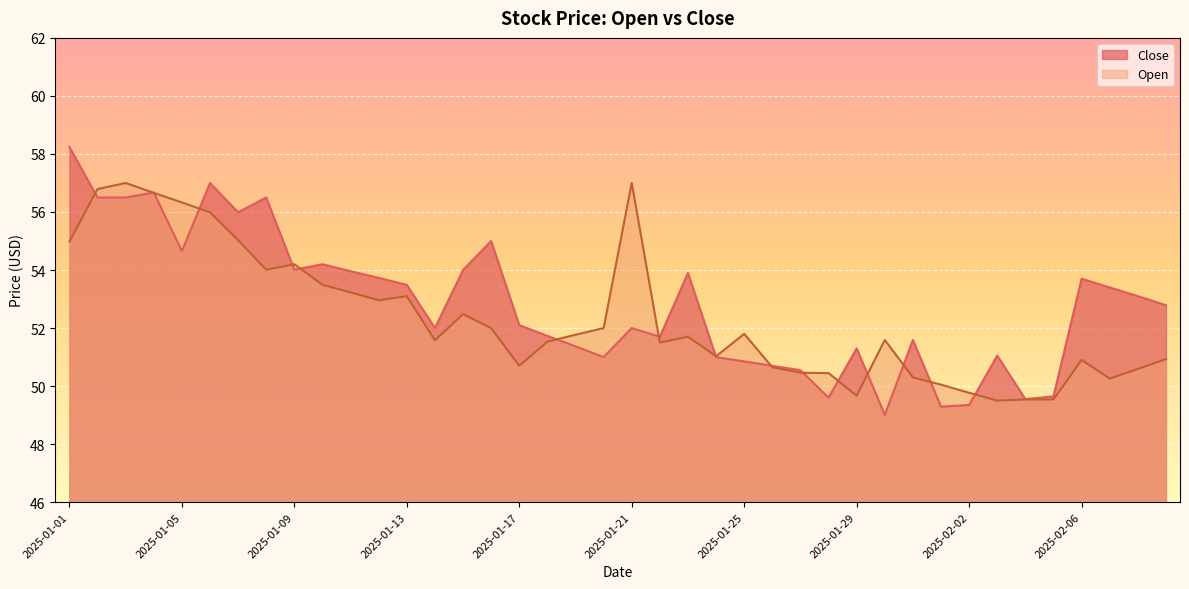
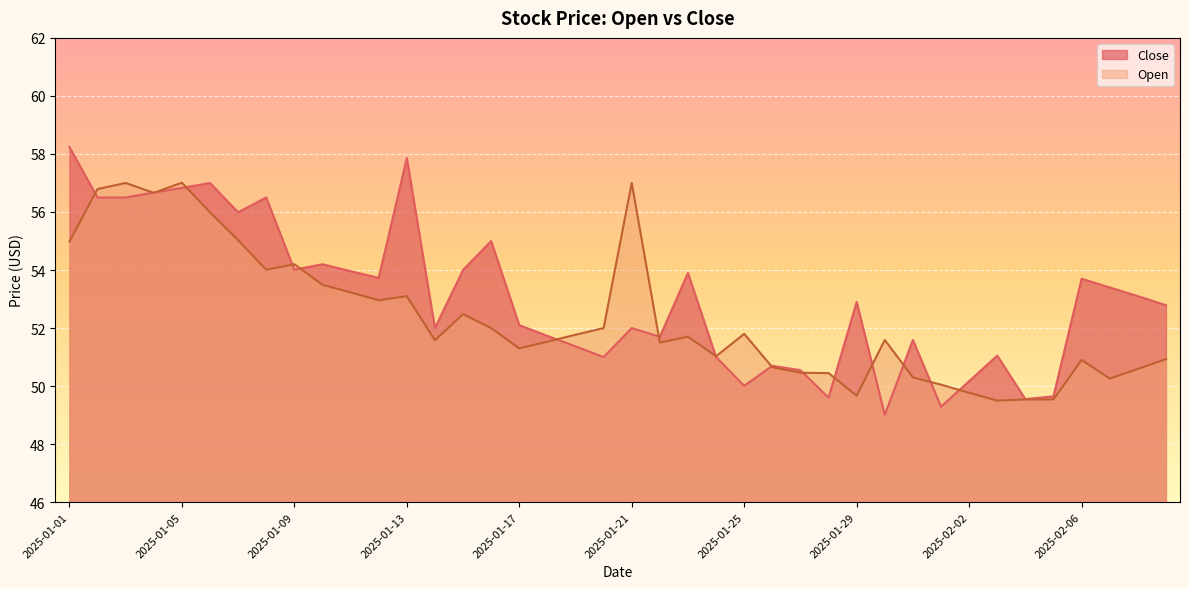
  {
    "Close": {
      "2025-01-01": 58.2,
-     "2025-01-05": 54.7,
+     "2025-01-05": 56.8,
      "2025-01-09": 54.0,
-     "2025-01-13": 53.5,
+     "2025-01-13": 57.9,
      "2025-01-17": 52.1,
      "2025-01-21": 52.0,
-     "2025-01-25": 50.9,
-     "2025-01-29": 51.3,
-     "2025-02-02": 49.4,
+     "2025-01-25": 50.0,
+     "2025-01-29": 52.9,
+     "2025-02-02": 50.2,
      "2025-02-06": 53.7
    },
    "Open": {
      "2025-01-01": 55.0,
-     "2025-01-05": 56.3,
+     "2025-01-05": 57.0,
      "2025-01-09": 54.2,
      "2025-01-13": 53.1,
-     "2025-01-17": 50.7,
+     "2025-01-17": 51.3,
      "2025-01-21": 57.0,
      "2025-01-25": 51.8,
      "2025-01-29": 49.7,
      "2025-02-02": 49.8,
      "2025-02-06": 50.9
    }
  }
